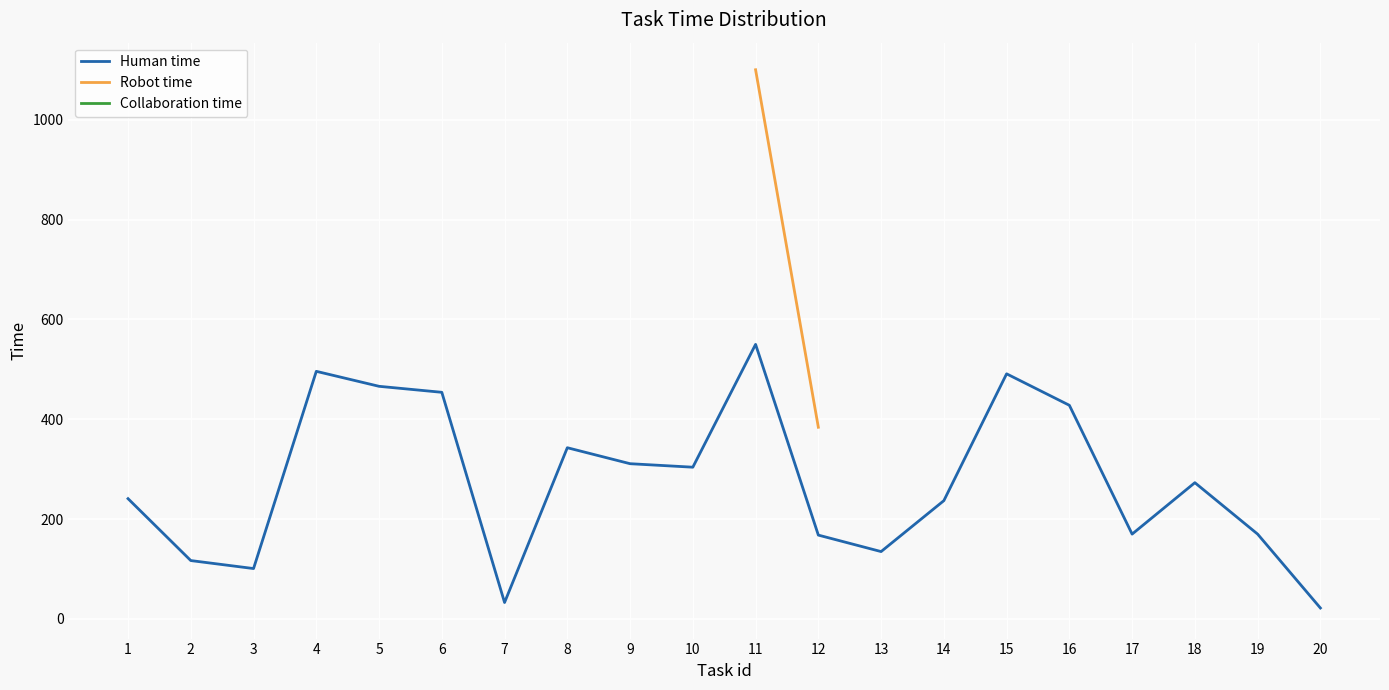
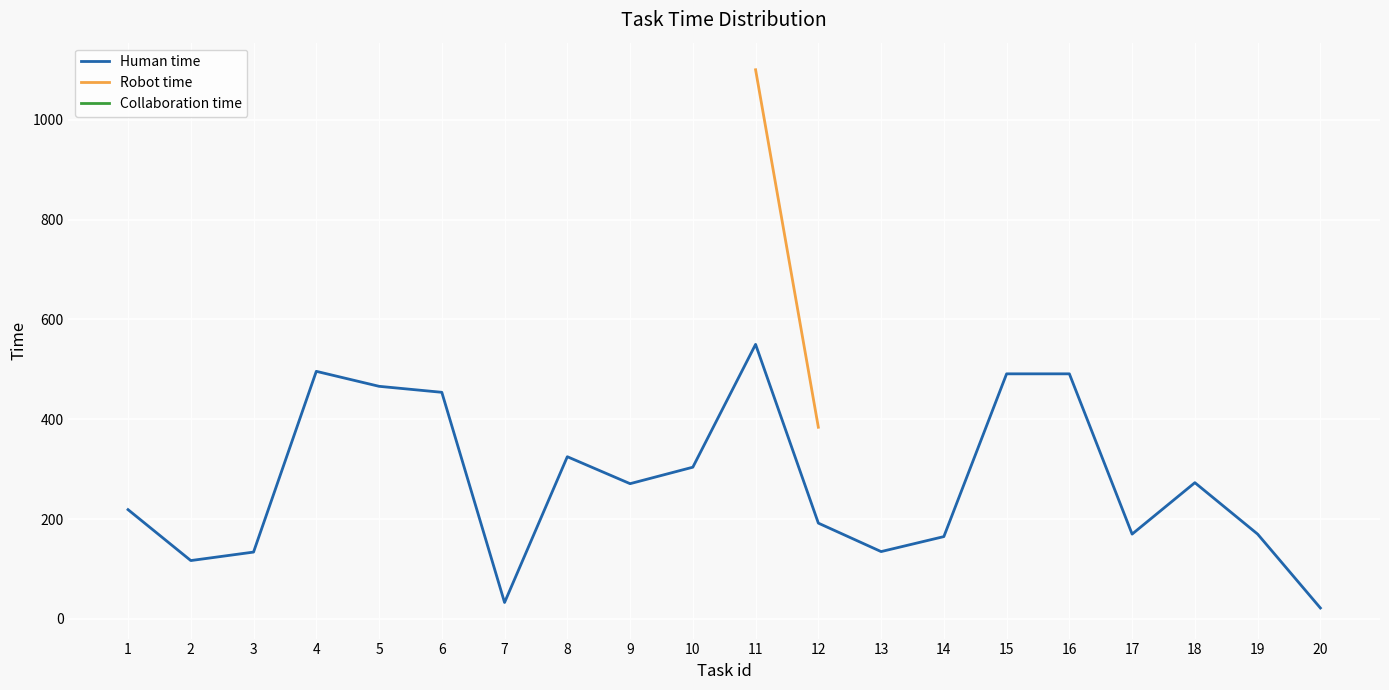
  {
    "Human time": {
-     "1": 240,
+     "1": 220,
      "2": 120,
-     "3": 100,
+     "3": 130,
      "4": 500,
      "5": 470,
      "6": 450,
      "7": 30,
-     "8": 340,
-     "9": 310,
+     "8": 330,
+     "9": 270,
      "10": 300,
      "11": 550,
-     "12": 170,
+     "12": 190,
      "13": 140,
-     "14": 240,
+     "14": 170,
      "15": 490,
-     "16": 430,
+     "16": 490,
      "17": 170,
      "18": 270,
      "19": 170,
      "20": 20
    },
    "Robot time": {
      "7": 290,
      "11": 1100,
      "12": 380,
      "19": 340
    },
    "Collaboration time": {
      "2": 80,
      "16": 300,
      "18": 190,
      "20": 20
    }
  }
